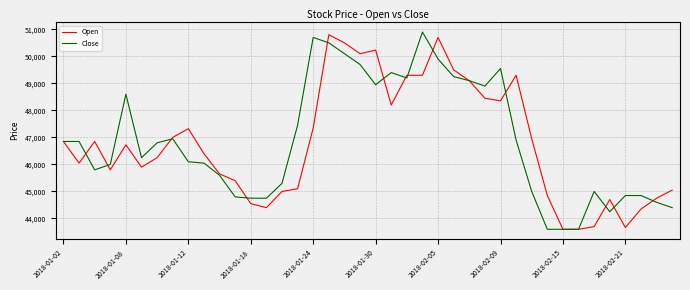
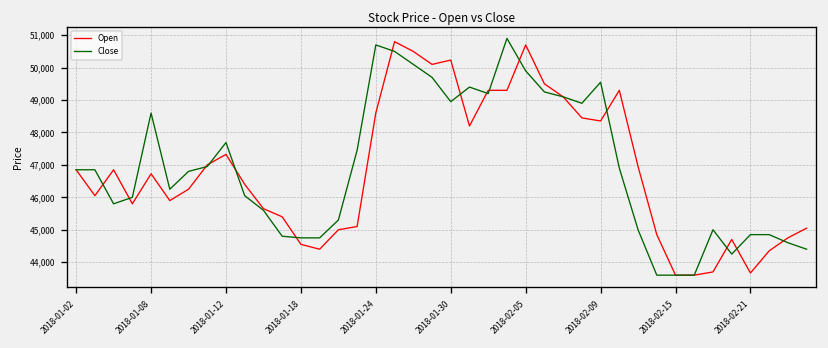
  {
    "Open": {
      "2018-01-08": "46,700",
      "2018-01-12": "47,300",
      "2018-01-18": "44,600",
-     "2018-01-24": "47,400",
+     "2018-01-24": "48,600",
      "2018-01-30": "50,200",
      "2018-02-05": "50,700",
      "2018-02-09": "48,400",
      "2018-02-21": "43,700"
    },
    "Close": {
      "2018-01-08": "48,600",
-     "2018-01-12": "46,100",
+     "2018-01-12": "47,700",
      "2018-01-18": "44,800",
      "2018-01-24": "50,700",
      "2018-01-30": "49,000",
      "2018-02-05": "49,900",
      "2018-02-09": "49,600",
      "2018-02-21": "44,900"
    }
  }
